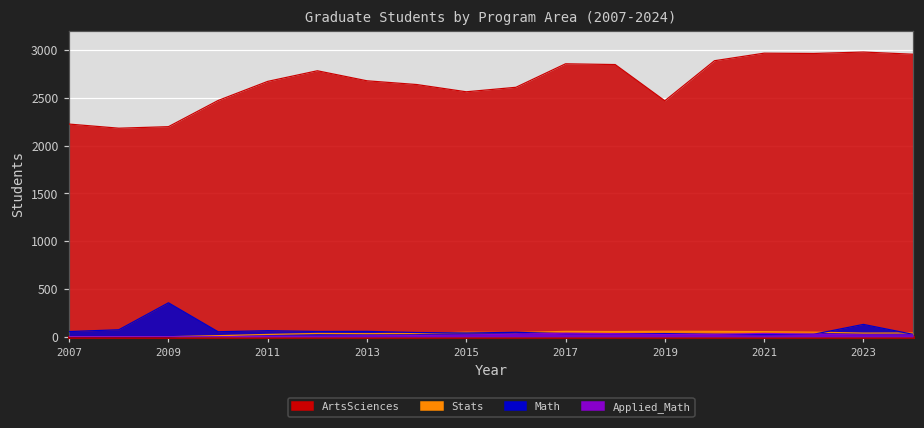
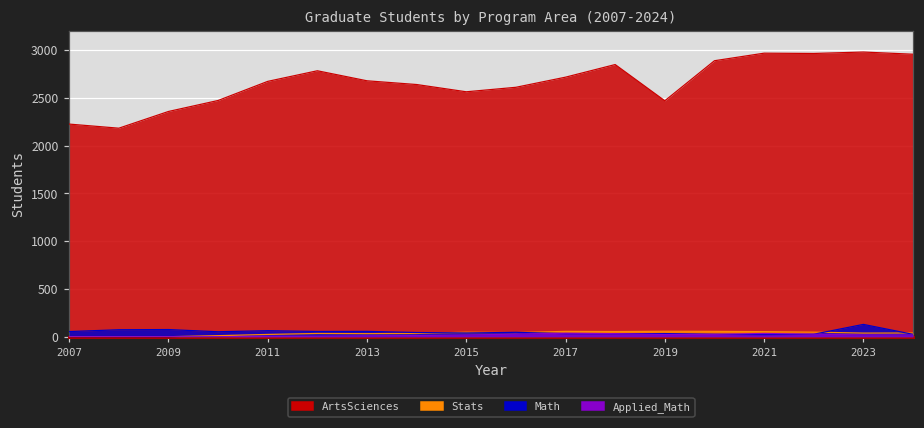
  {
    "ArtsSciences": {
      "2007": 2200,
-     "2009": 2200,
+     "2009": 2400,
      "2011": 2700,
      "2013": 2700,
      "2015": 2600,
-     "2017": 2900,
+     "2017": 2700,
      "2019": 2500,
      "2021": 3000,
      "2023": 3000
    },
    "Math": {
      "2007": 100,
-     "2009": 400,
+     "2009": 100,
      "2011": 100,
      "2023": 100
    }
  }
